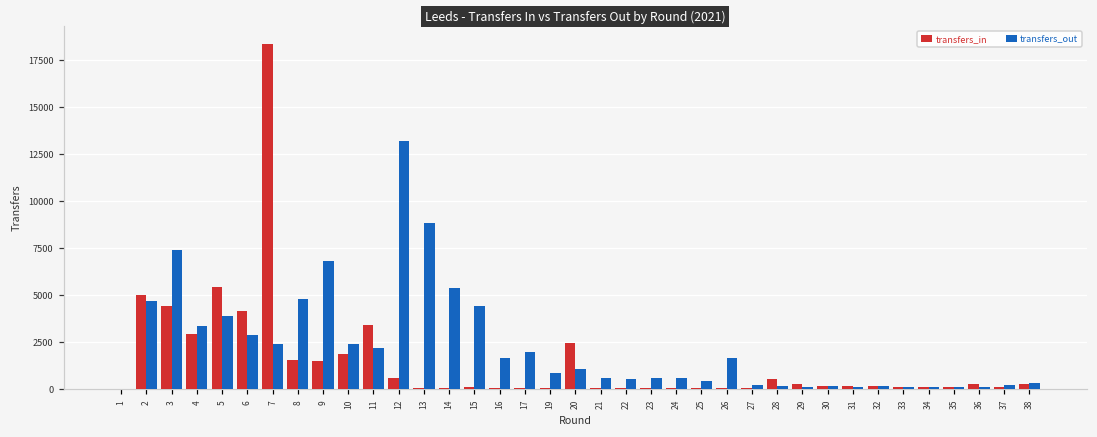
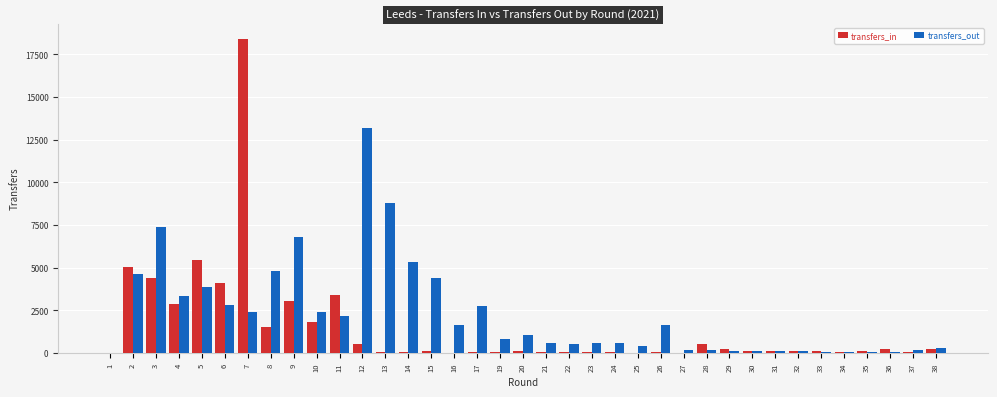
  {
    "transfers_in": {
      "1": 0,
      "2": 5000,
      "3": 4400,
      "4": 2900,
      "5": 5400,
      "6": 4100,
      "7": 18400,
      "8": 1500,
-     "9": 1500,
+     "9": 3100,
      "10": 1800,
      "11": 3400,
      "12": 600,
-     "20": 2500,
+     "20": 100,
      "28": 500,
      "29": 200,
      "32": 200,
      "36": 200,
      "38": 300
    },
    "transfers_out": {
      "1": 0,
      "2": 4700,
      "3": 7400,
      "4": 3400,
      "5": 3900,
      "6": 2800,
      "7": 2400,
      "8": 4800,
      "9": 6800,
      "10": 2400,
      "11": 2200,
      "12": 13200,
      "13": 8800,
      "14": 5300,
      "15": 4400,
      "16": 1600,
-     "17": 2000,
+     "17": 2700,
      "19": 800,
      "20": 1100,
      "21": 600,
      "22": 500,
      "23": 600,
      "24": 600,
      "25": 400,
      "26": 1600,
      "27": 200,
      "28": 200,
      "37": 200,
      "38": 300
    }
  }
